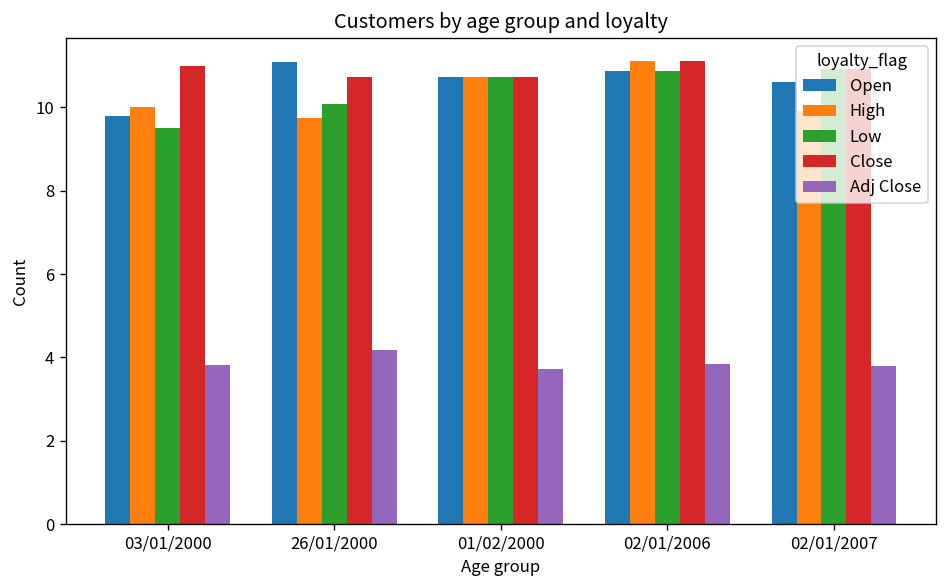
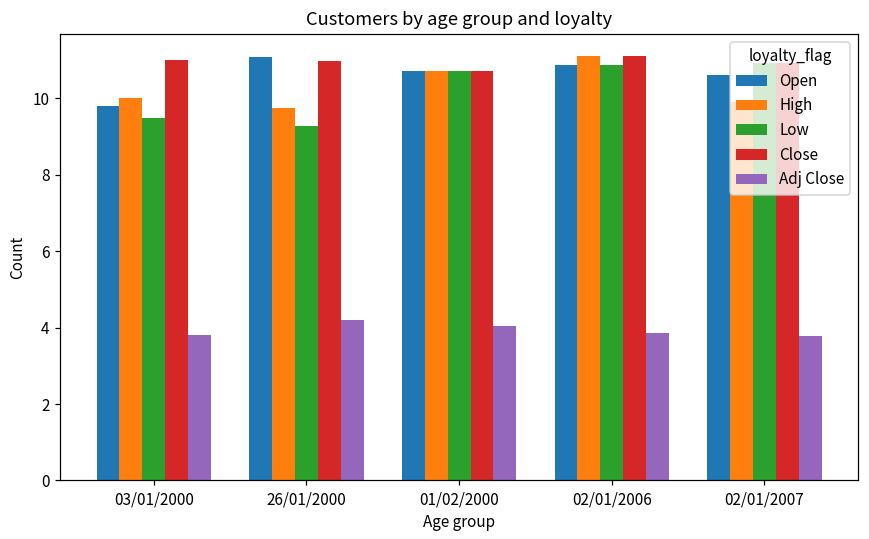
  {
    "Open": {
      "03/01/2000": 9.8,
      "26/01/2000": 11.1,
      "01/02/2000": 10.7,
      "02/01/2006": 10.9,
      "02/01/2007": 10.6
    },
    "High": {
      "03/01/2000": 10.0,
      "26/01/2000": 9.8,
      "01/02/2000": 10.7,
      "02/01/2006": 11.1
    },
    "Low": {
      "03/01/2000": 9.5,
-     "26/01/2000": 10.1,
+     "26/01/2000": 9.3,
      "01/02/2000": 10.7,
      "02/01/2006": 10.9
    },
    "Close": {
      "03/01/2000": 11.0,
-     "26/01/2000": 10.7,
+     "26/01/2000": 11.0,
      "01/02/2000": 10.7,
      "02/01/2006": 11.1
    },
    "Adj Close": {
      "03/01/2000": 3.8,
      "26/01/2000": 4.2,
-     "01/02/2000": 3.7,
+     "01/02/2000": 4.0,
      "02/01/2006": 3.9,
      "02/01/2007": 3.8
    }
  }
